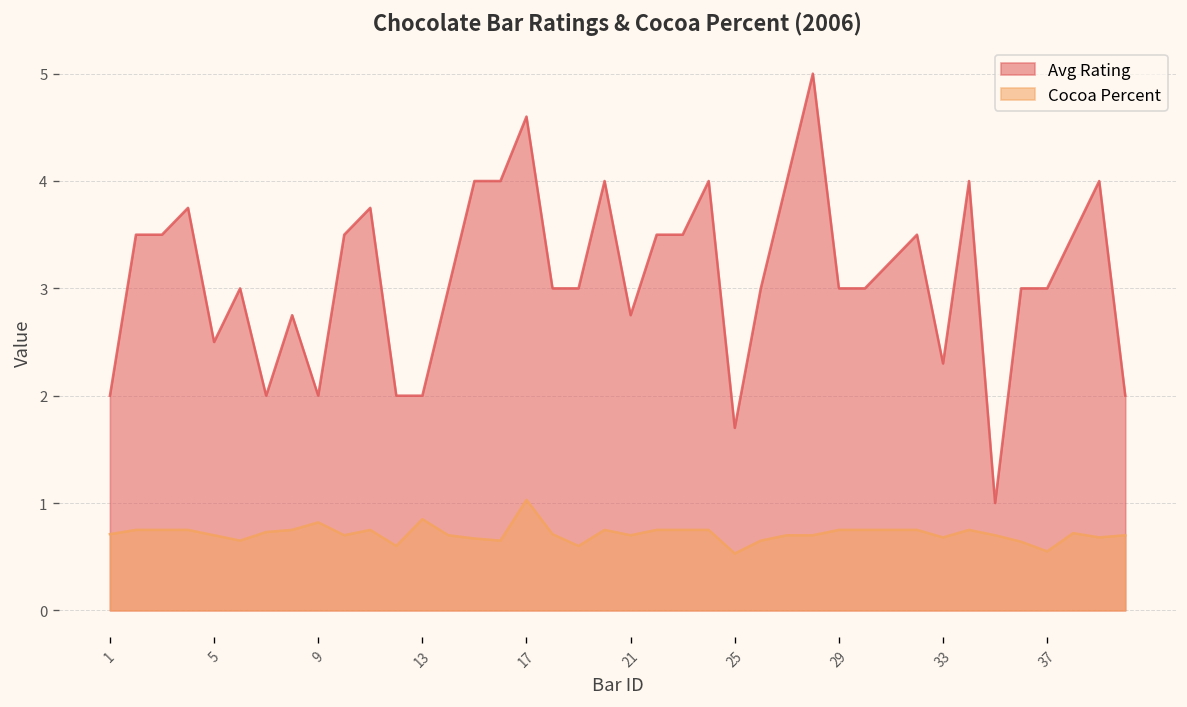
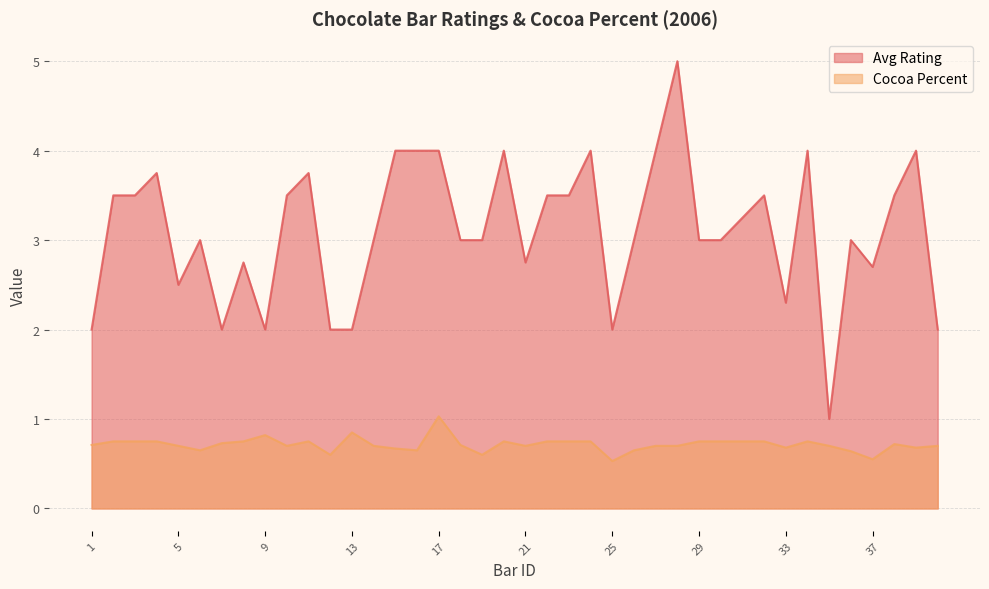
  {
    "Avg Rating": {
      "1": 2.0,
      "5": 2.5,
      "9": 2.0,
      "13": 2.0,
-     "17": 4.6,
+     "17": 4.0,
      "21": 2.8,
-     "25": 1.7,
+     "25": 2.0,
      "29": 3.0,
      "33": 2.3,
-     "37": 3.0
+     "37": 2.7
    },
    "Cocoa Percent": {
      "1": 0.7,
      "5": 0.7,
      "9": 0.8,
      "13": 0.9,
      "17": 1.0,
      "21": 0.7,
      "25": 0.5,
      "29": 0.8,
      "33": 0.7,
      "37": 0.6
    }
  }
